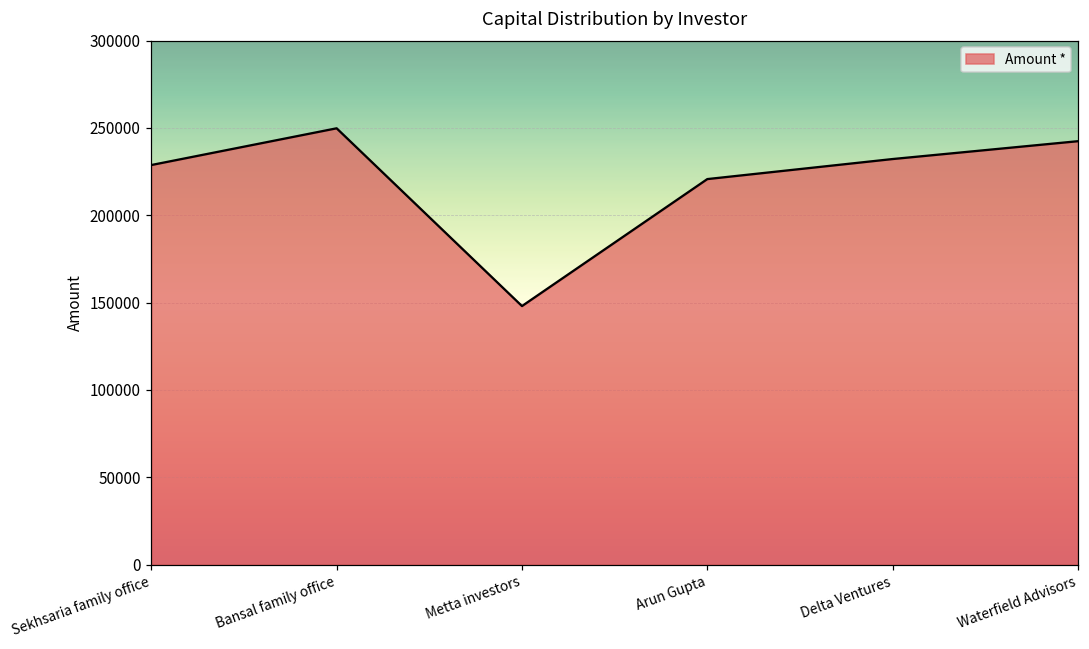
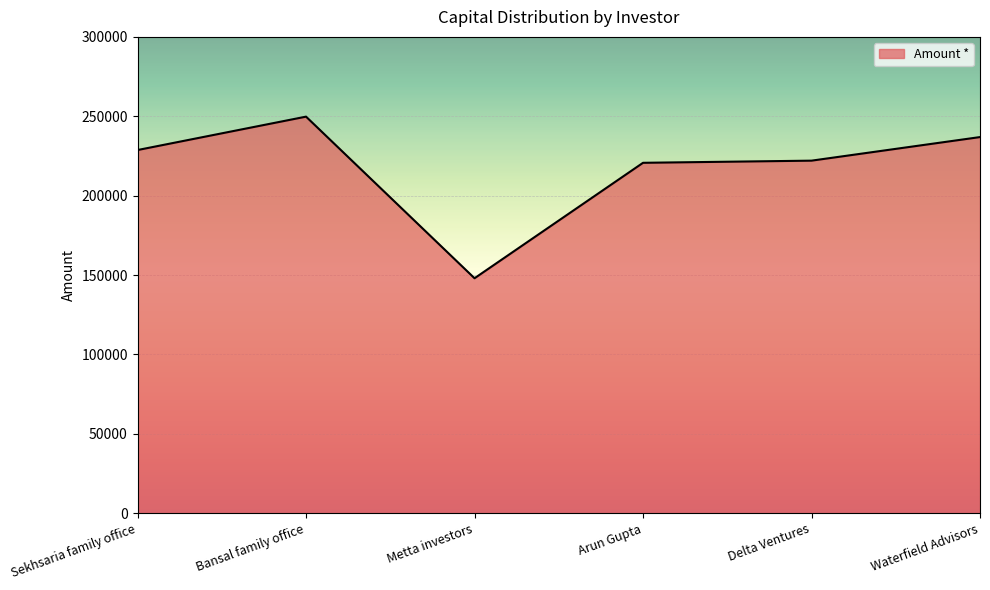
  {
    "Sekhsaria family office": 229000,
    "Bansal family office": 250000,
    "Metta investors": 148000,
    "Arun Gupta": 221000,
-   "Delta Ventures": 232000,
-   "Waterfield Advisors": 242000
+   "Delta Ventures": 222000,
+   "Waterfield Advisors": 237000
  }
